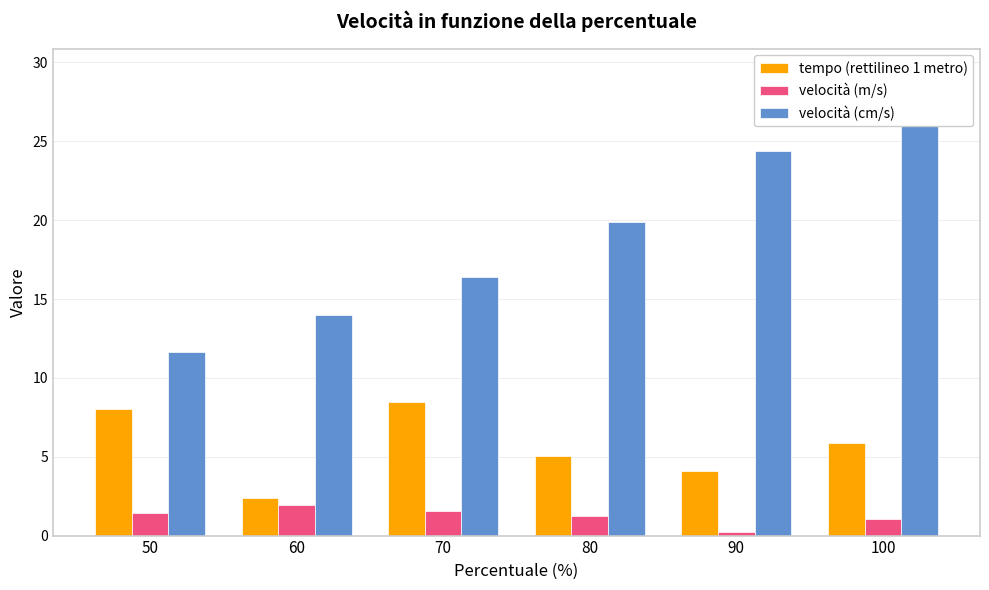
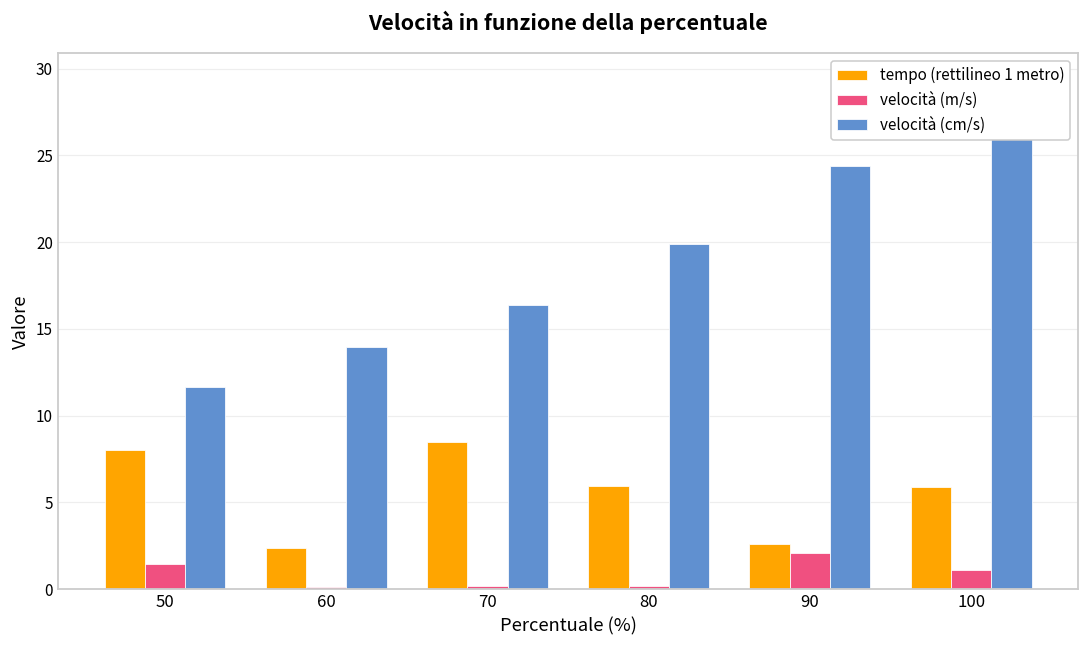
  {
    "tempo (rettilineo 1 metro)": {
      "50": 8.0,
      "60": 2.4,
      "70": 8.5,
-     "80": 5.0,
-     "90": 4.1,
+     "80": 5.9,
+     "90": 2.6,
      "100": 5.9
    },
    "velocità (m/s)": {
      "50": 1.5,
-     "60": 1.9,
-     "70": 1.5,
-     "80": 1.3,
-     "90": 0.2,
+     "60": 0.1,
+     "70": 0.2,
+     "80": 0.2,
+     "90": 2.1,
      "100": 1.1
    },
    "velocità (cm/s)": {
      "50": 11.7,
      "60": 14.0,
      "70": 16.4,
      "80": 19.9,
      "90": 24.4
    }
  }
